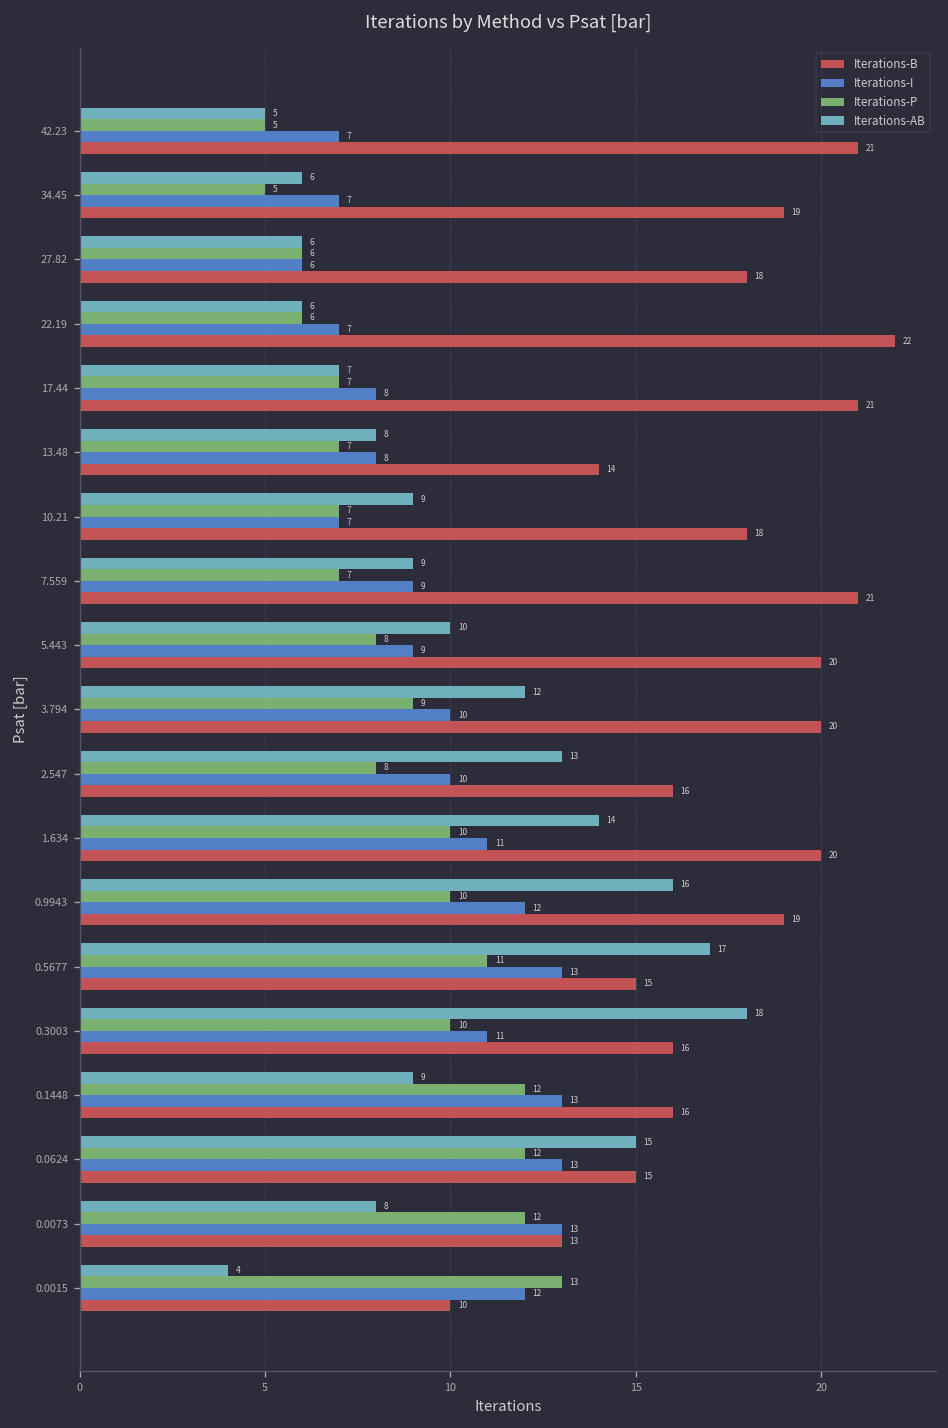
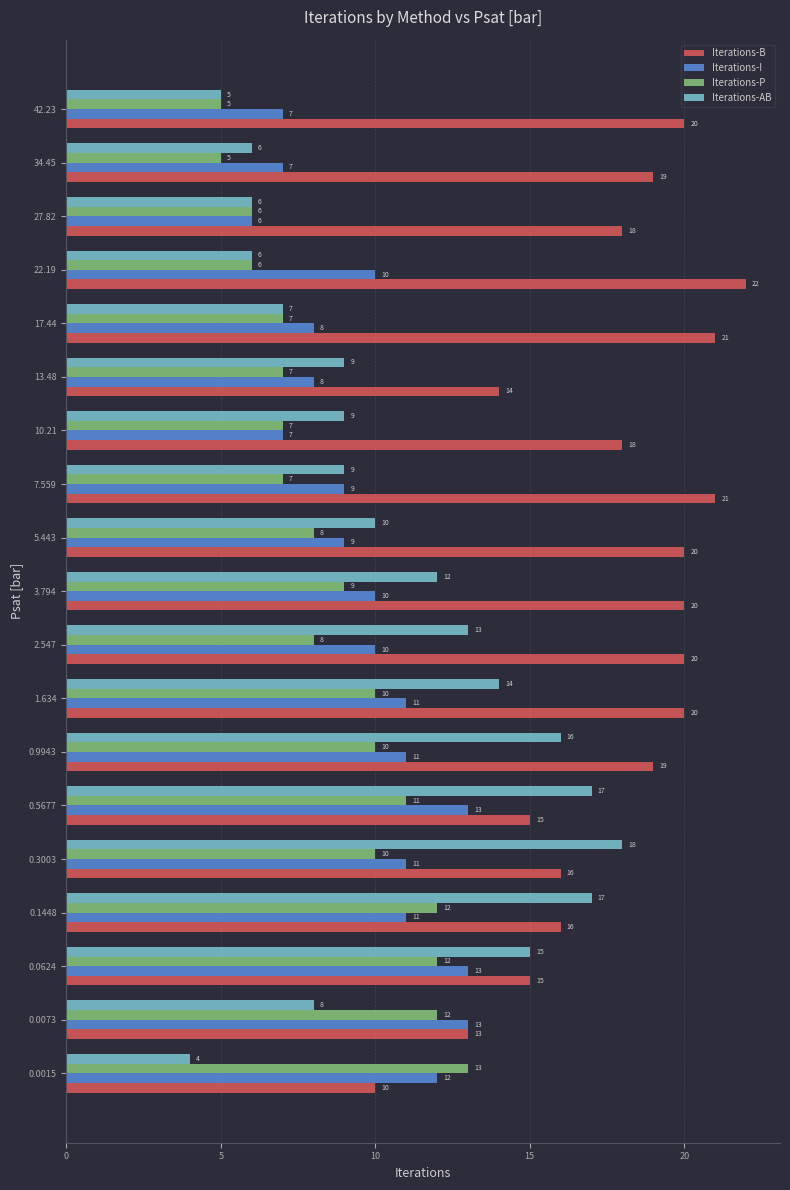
  {
    "Iterations-B": {
-     "42.23": 21,
+     "42.23": 20,
      "34.45": 19,
      "27.82": 18,
      "22.19": 22,
      "17.44": 21,
      "13.48": 14,
      "10.21": 18,
      "7.559": 21,
      "5.443": 20,
      "3.794": 20,
-     "2.547": 16,
+     "2.547": 20,
      "1.634": 20,
      "0.9943": 19,
      "0.5677": 15,
      "0.3003": 16,
      "0.1448": 16,
      "0.0624": 15,
      "0.0073": 13,
      "0.0015": 10
    },
    "Iterations-I": {
      "42.23": 7,
      "34.45": 7,
      "27.82": 6,
-     "22.19": 7,
+     "22.19": 10,
      "17.44": 8,
      "13.48": 8,
      "10.21": 7,
      "7.559": 9,
      "5.443": 9,
      "3.794": 10,
      "2.547": 10,
      "1.634": 11,
-     "0.9943": 12,
+     "0.9943": 11,
      "0.5677": 13,
      "0.3003": 11,
-     "0.1448": 13,
+     "0.1448": 11,
      "0.0624": 13,
      "0.0073": 13,
      "0.0015": 12
    },
    "Iterations-P": {
      "42.23": 5,
      "34.45": 5,
      "27.82": 6,
      "22.19": 6,
      "17.44": 7,
      "13.48": 7,
      "10.21": 7,
      "7.559": 7,
      "5.443": 8,
      "3.794": 9,
      "2.547": 8,
      "1.634": 10,
      "0.9943": 10,
      "0.5677": 11,
      "0.3003": 10,
      "0.1448": 12,
      "0.0624": 12,
      "0.0073": 12,
      "0.0015": 13
    },
    "Iterations-AB": {
      "42.23": 5,
      "34.45": 6,
      "27.82": 6,
      "22.19": 6,
      "17.44": 7,
-     "13.48": 8,
+     "13.48": 9,
      "10.21": 9,
      "7.559": 9,
      "5.443": 10,
      "3.794": 12,
      "2.547": 13,
      "1.634": 14,
      "0.9943": 16,
      "0.5677": 17,
      "0.3003": 18,
-     "0.1448": 9,
+     "0.1448": 17,
      "0.0624": 15,
      "0.0073": 8,
      "0.0015": 4
    }
  }
